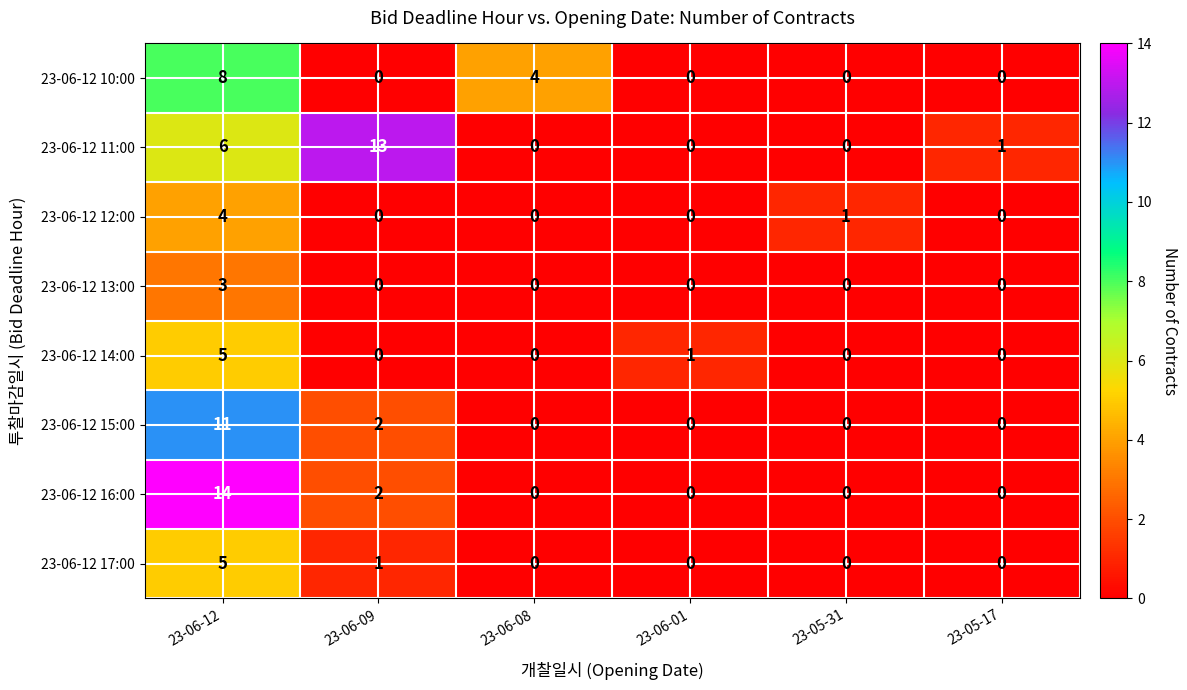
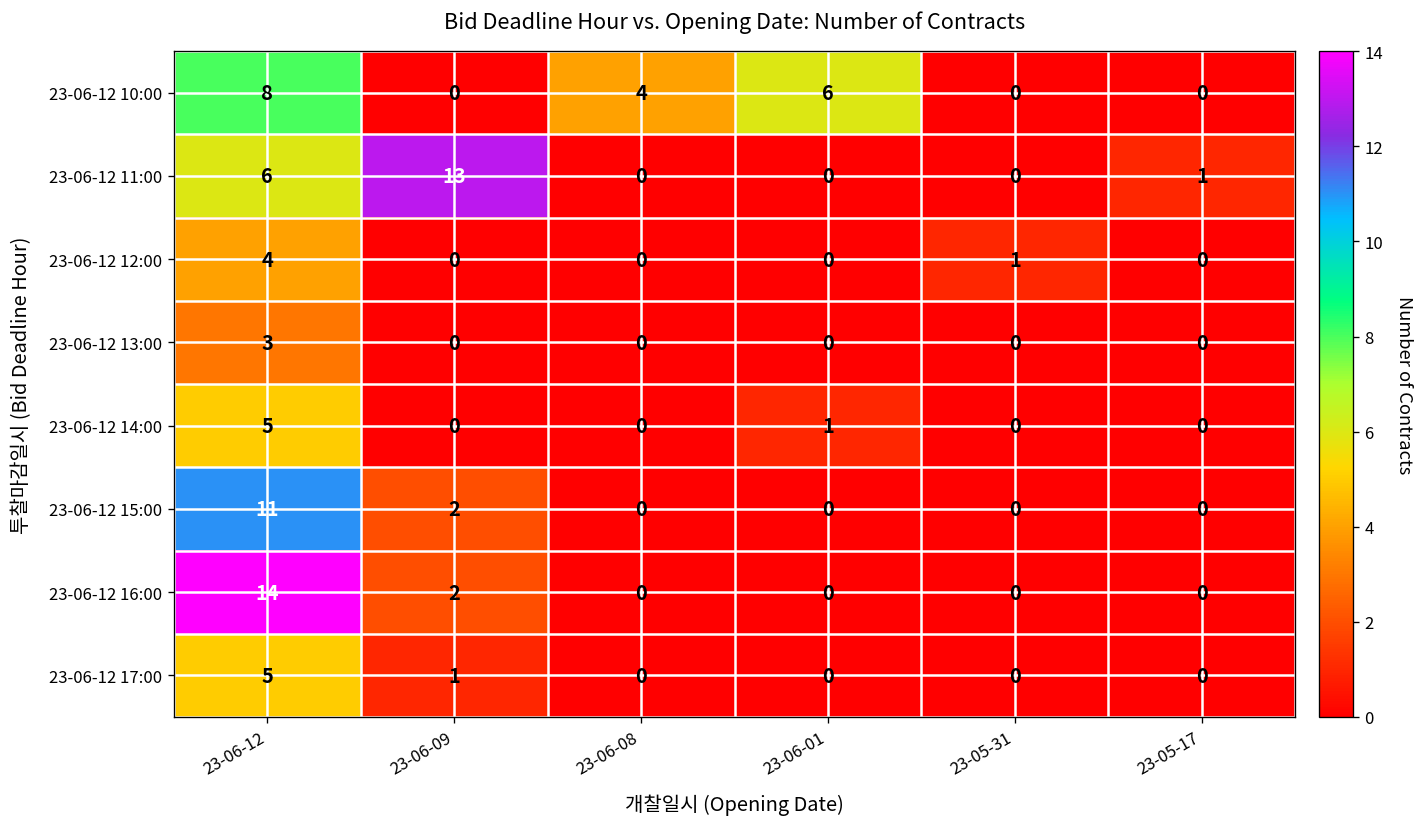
  {
    "23-06-12 10:00": {
      "23-06-12": 8,
      "23-06-09": 0,
      "23-06-08": 4,
-     "23-06-01": 0,
+     "23-06-01": 6,
      "23-05-31": 0,
      "23-05-17": 0
    },
    "23-06-12 11:00": {
      "23-06-12": 6,
      "23-06-09": 13,
      "23-06-08": 0,
      "23-06-01": 0,
      "23-05-31": 0,
      "23-05-17": 1
    },
    "23-06-12 12:00": {
      "23-06-12": 4,
      "23-06-09": 0,
      "23-06-08": 0,
      "23-06-01": 0,
      "23-05-31": 1,
      "23-05-17": 0
    },
    "23-06-12 13:00": {
      "23-06-12": 3,
      "23-06-09": 0,
      "23-06-08": 0,
      "23-06-01": 0,
      "23-05-31": 0,
      "23-05-17": 0
    },
    "23-06-12 14:00": {
      "23-06-12": 5,
      "23-06-09": 0,
      "23-06-08": 0,
      "23-06-01": 1,
      "23-05-31": 0,
      "23-05-17": 0
    },
    "23-06-12 15:00": {
      "23-06-12": 11,
      "23-06-09": 2,
      "23-06-08": 0,
      "23-06-01": 0,
      "23-05-31": 0,
      "23-05-17": 0
    },
    "23-06-12 16:00": {
      "23-06-12": 14,
      "23-06-09": 2,
      "23-06-08": 0,
      "23-06-01": 0,
      "23-05-31": 0,
      "23-05-17": 0
    },
    "23-06-12 17:00": {
      "23-06-12": 5,
      "23-06-09": 1,
      "23-06-08": 0,
      "23-06-01": 0,
      "23-05-31": 0,
      "23-05-17": 0
    }
  }
